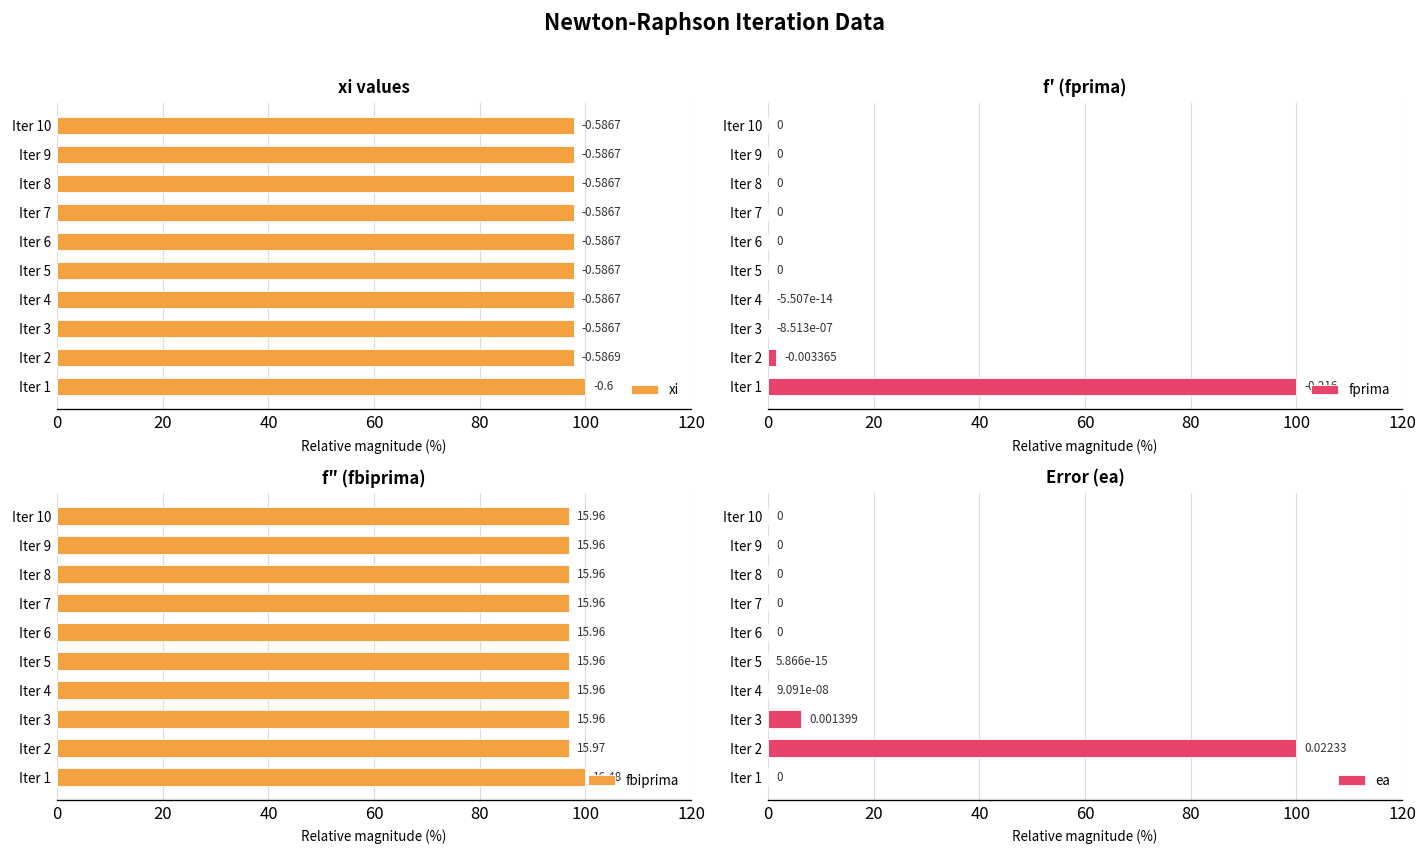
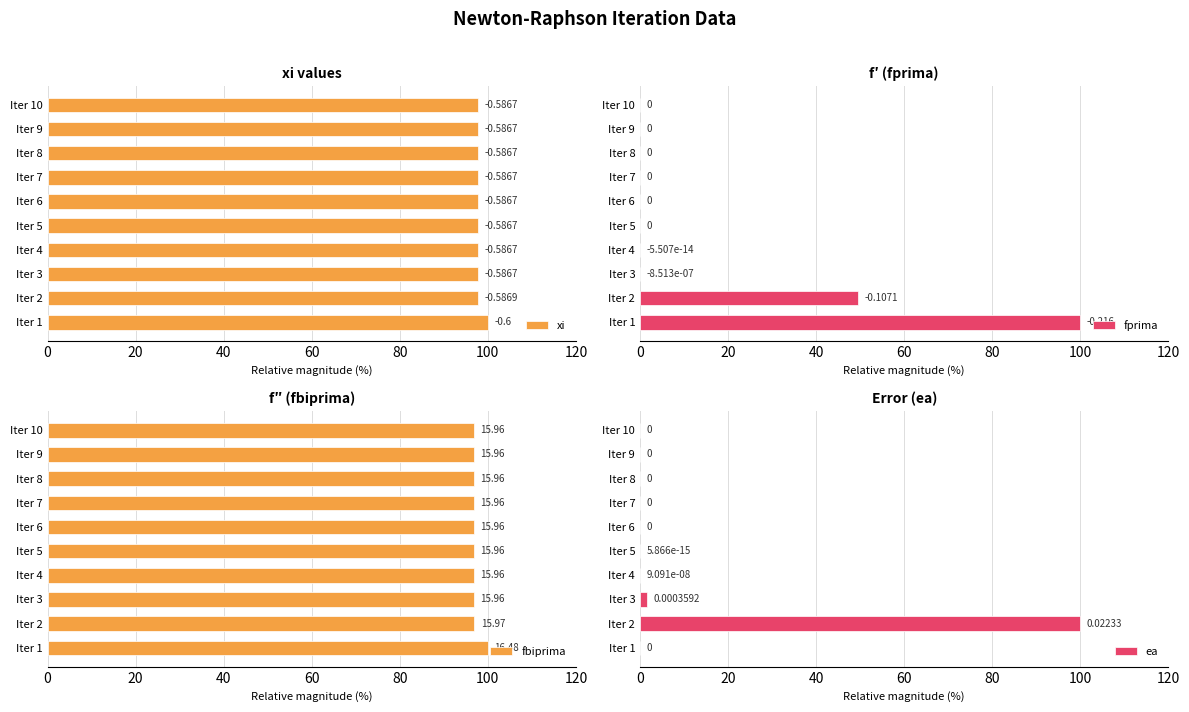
  {
    "f′ (fprima)": {
      "Iter 10": "0",
      "Iter 9": "0",
      "Iter 8": "0",
      "Iter 7": "0",
      "Iter 6": "0",
      "Iter 5": "0",
      "Iter 4": "-5.507e-14",
      "Iter 3": "-8.513e-07",
-     "Iter 2": "-0.003365"
+     "Iter 2": "-0.1071"
    },
    "Error (ea)": {
      "Iter 10": "0",
      "Iter 9": "0",
      "Iter 8": "0",
      "Iter 7": "0",
      "Iter 6": "0",
      "Iter 5": "5.866e-15",
      "Iter 4": "9.091e-08",
-     "Iter 3": "0.001399",
+     "Iter 3": "0.0003592",
      "Iter 1": "0"
    }
  }
